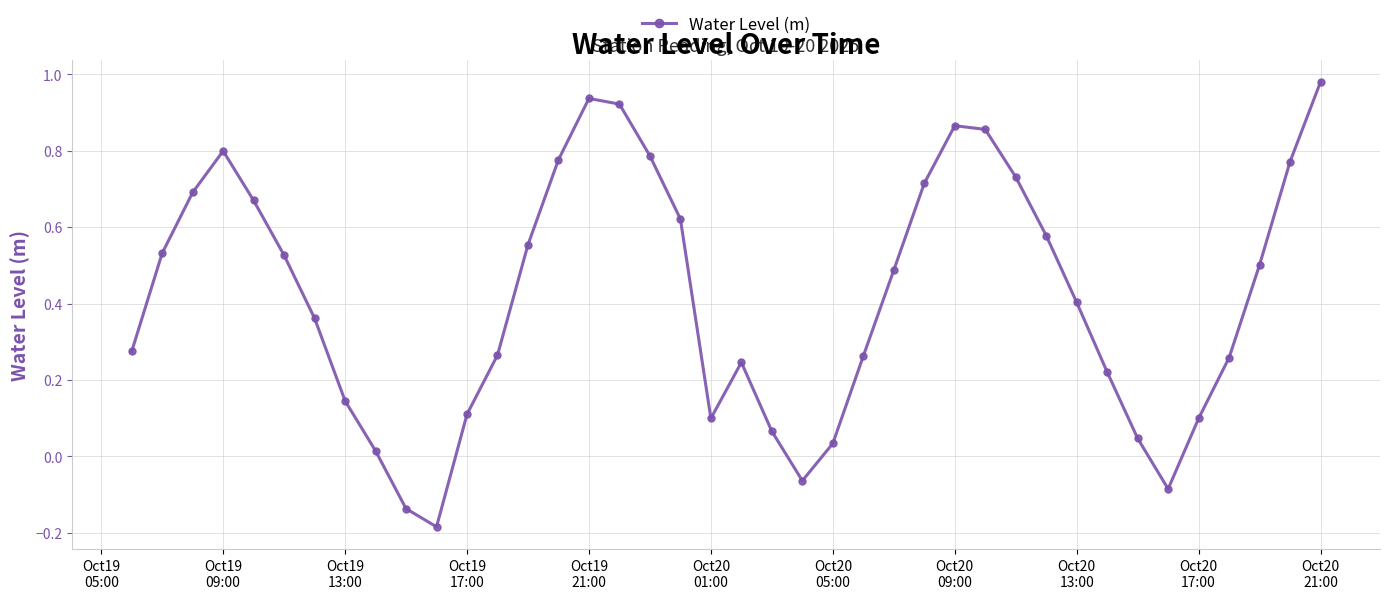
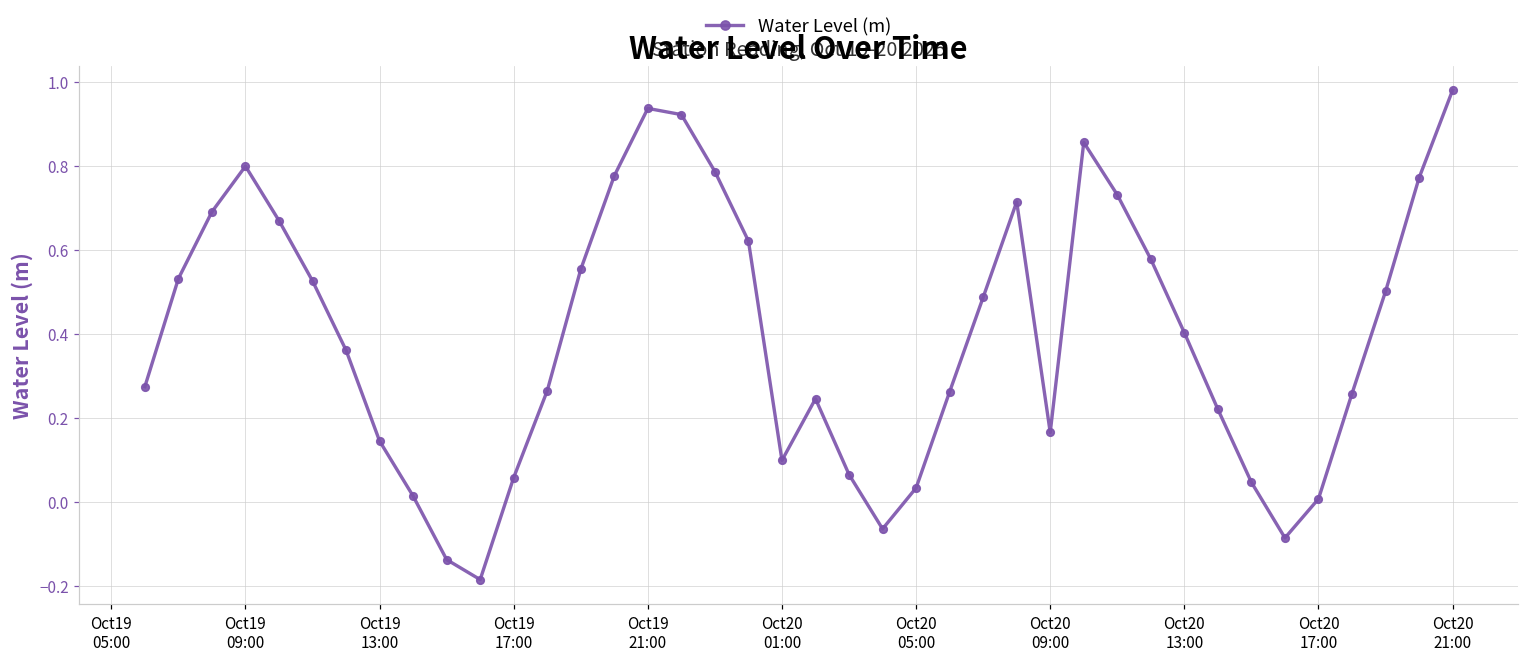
  {
    "Oct19 09:00": 0.80,
    "Oct19 13:00": 0.15,
-   "Oct19 17:00": 0.11,
+   "Oct19 17:00": 0.06,
    "Oct19 21:00": 0.94,
    "Oct20 01:00": 0.10,
    "Oct20 05:00": 0.03,
-   "Oct20 09:00": 0.87,
+   "Oct20 09:00": 0.17,
    "Oct20 13:00": 0.40,
-   "Oct20 17:00": 0.10,
+   "Oct20 17:00": 0.01,
    "Oct20 21:00": 0.98
  }
